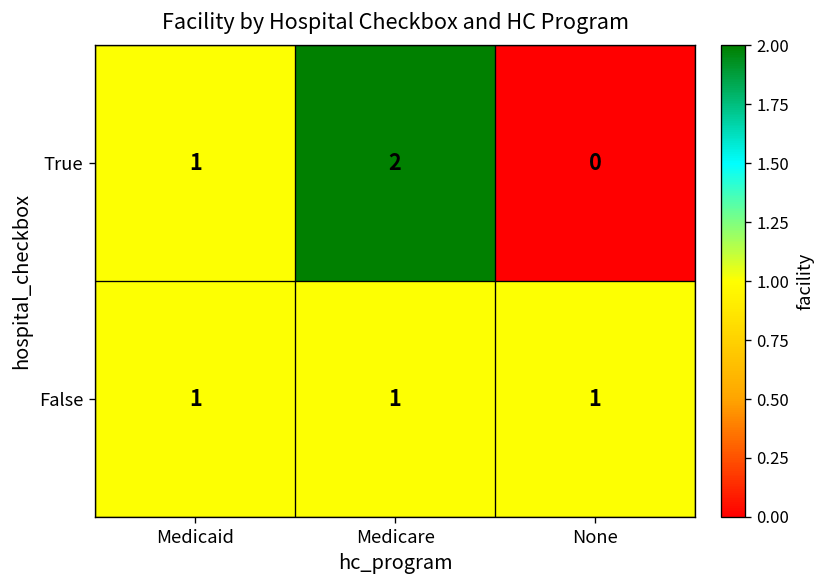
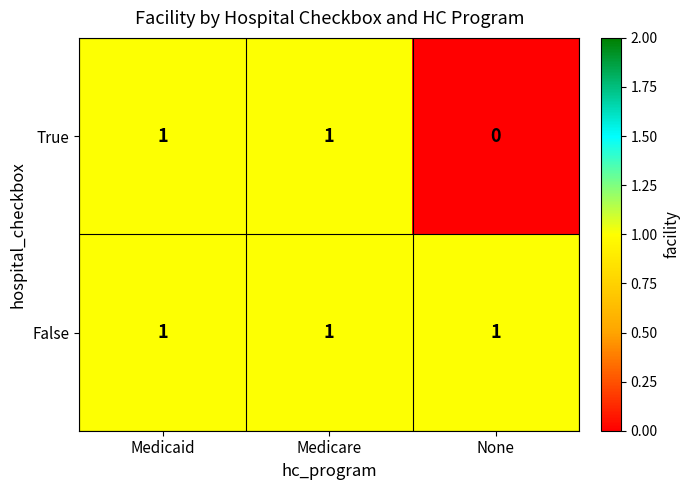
  {
    "True": {
      "Medicaid": 1,
-     "Medicare": 2,
+     "Medicare": 1,
      "None": 0
    },
    "False": {
      "Medicaid": 1,
      "Medicare": 1,
      "None": 1
    }
  }
